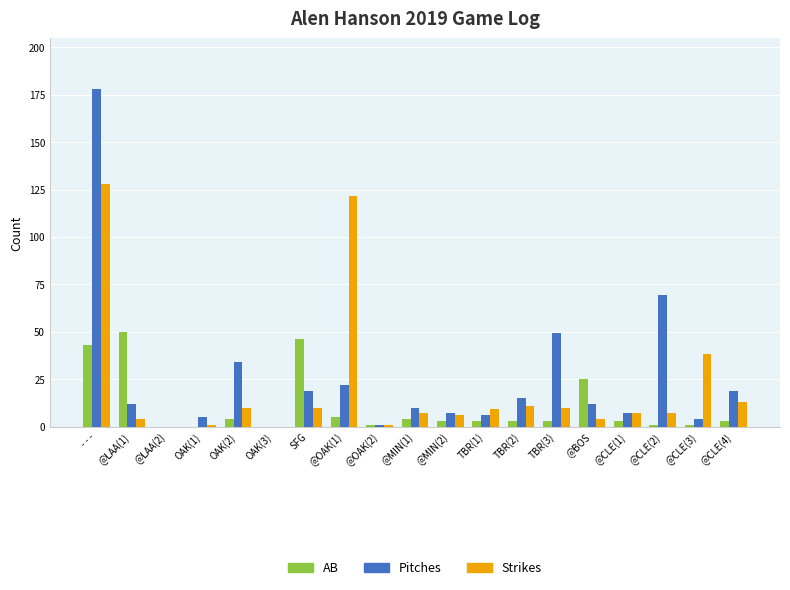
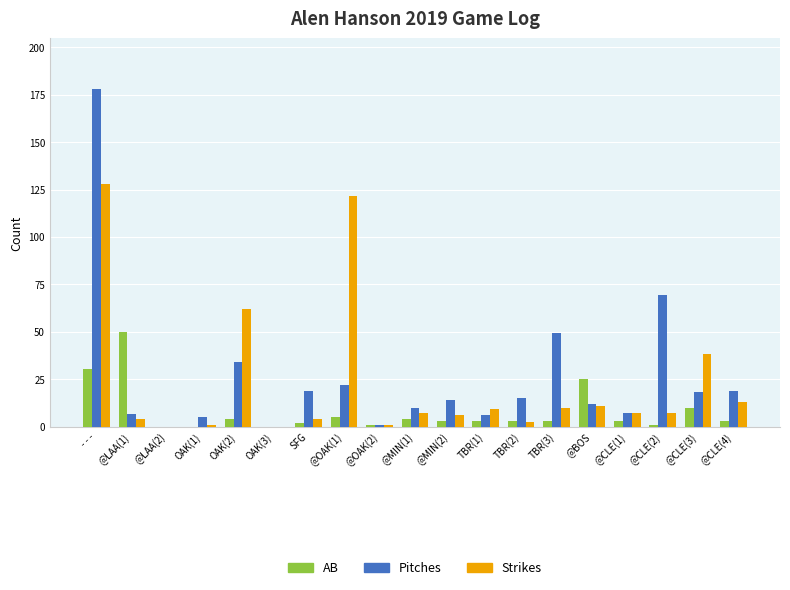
  {
    "AB": {
-     "- - -": 43,
+     "- - -": 30,
      "@LAA(1)": 50,
      "@LAA(2)": 0,
      "OAK(1)": 0,
      "OAK(2)": 4,
      "OAK(3)": 0,
-     "SFG": 46,
+     "SFG": 2,
      "@OAK(1)": 5,
      "@MIN(1)": 4,
      "@MIN(2)": 3,
      "TBR(1)": 3,
      "TBR(2)": 3,
      "TBR(3)": 3,
      "@BOS": 25,
      "@CLE(1)": 3,
-     "@CLE(3)": 1,
+     "@CLE(3)": 10,
      "@CLE(4)": 3
    },
    "Pitches": {
      "- - -": 178,
-     "@LAA(1)": 12,
+     "@LAA(1)": 7,
      "@LAA(2)": 0,
      "OAK(1)": 5,
      "OAK(2)": 34,
      "OAK(3)": 0,
      "SFG": 19,
      "@OAK(1)": 22,
      "@MIN(1)": 10,
-     "@MIN(2)": 7,
+     "@MIN(2)": 14,
      "TBR(1)": 6,
      "TBR(2)": 15,
      "TBR(3)": 49,
      "@BOS": 12,
      "@CLE(1)": 7,
      "@CLE(2)": 70,
-     "@CLE(3)": 4,
+     "@CLE(3)": 18,
      "@CLE(4)": 19
    },
    "Strikes": {
      "- - -": 128,
      "@LAA(1)": 4,
      "@LAA(2)": 0,
-     "OAK(2)": 10,
+     "OAK(2)": 62,
      "OAK(3)": 0,
-     "SFG": 10,
+     "SFG": 4,
      "@OAK(1)": 122,
      "@MIN(1)": 7,
      "@MIN(2)": 6,
      "TBR(1)": 9,
-     "TBR(2)": 11,
+     "TBR(2)": 3,
      "TBR(3)": 10,
-     "@BOS": 4,
+     "@BOS": 11,
      "@CLE(1)": 7,
      "@CLE(2)": 7,
      "@CLE(3)": 38,
      "@CLE(4)": 13
    }
  }
